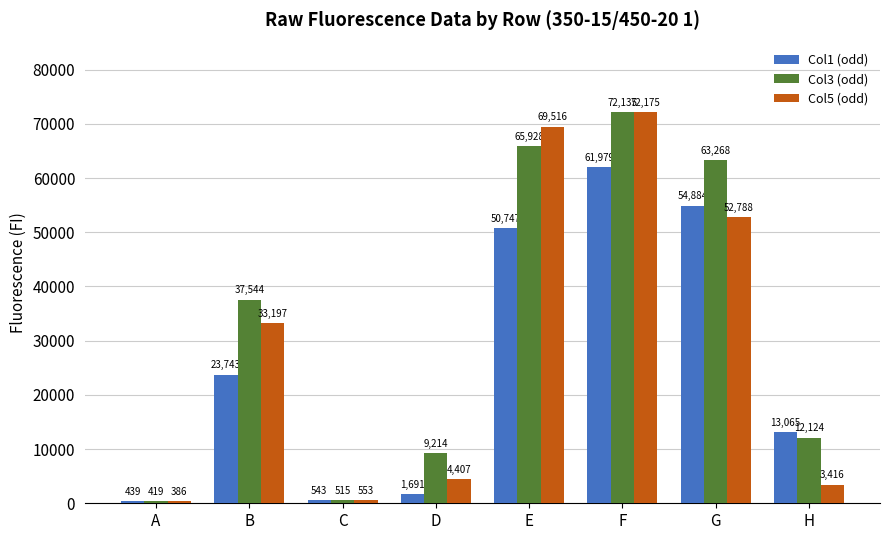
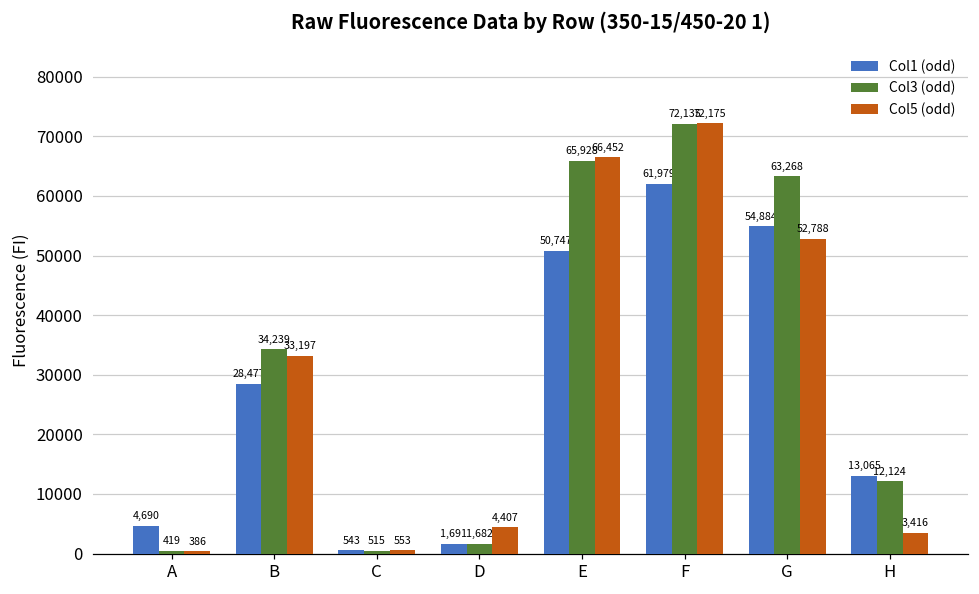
  {
    "Col1 (odd)": {
-     "A": "439",
-     "B": "23,743",
+     "A": "4,690",
+     "B": "28,477",
      "C": "543",
      "D": "1,691",
      "E": "50,747",
      "F": "61,979",
      "G": "54,884",
      "H": "13,065"
    },
    "Col3 (odd)": {
      "A": "419",
-     "B": "37,544",
+     "B": "34,239",
      "C": "515",
-     "D": "9,214",
+     "D": "1,682",
      "G": "63,268",
      "H": "12,124"
    },
    "Col5 (odd)": {
      "A": "386",
      "B": "33,197",
      "C": "553",
      "D": "4,407",
-     "E": "69,516",
+     "E": "66,452",
      "G": "52,788",
      "H": "3,416"
    }
  }
